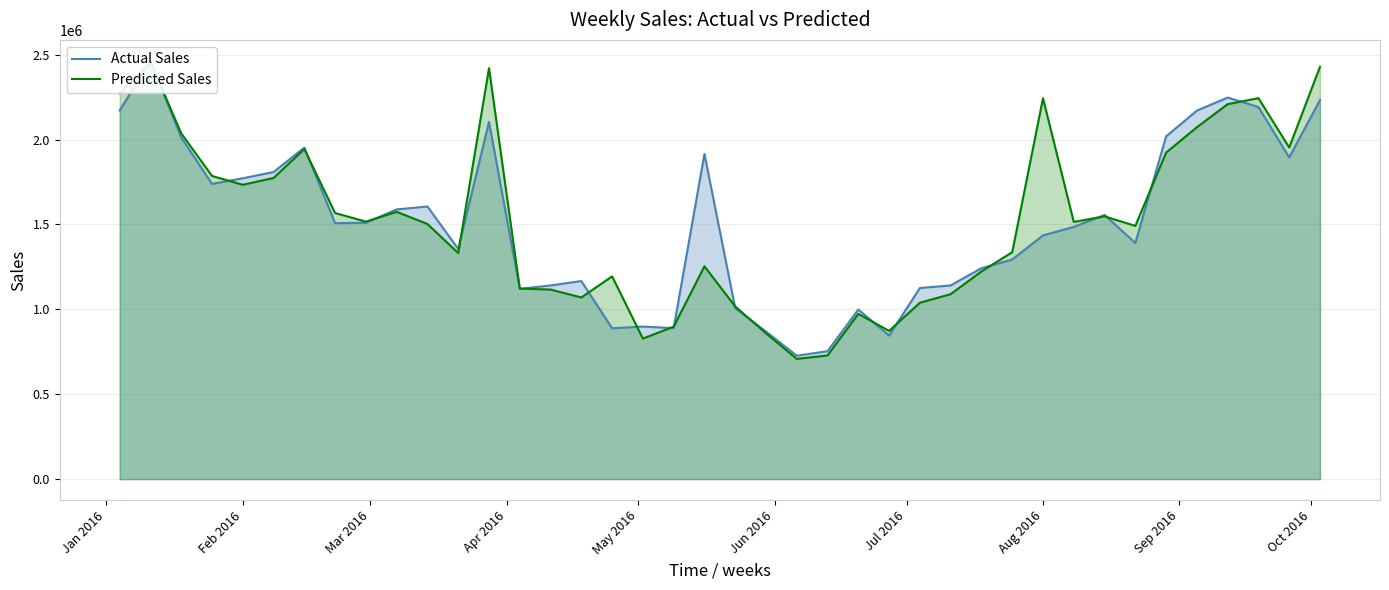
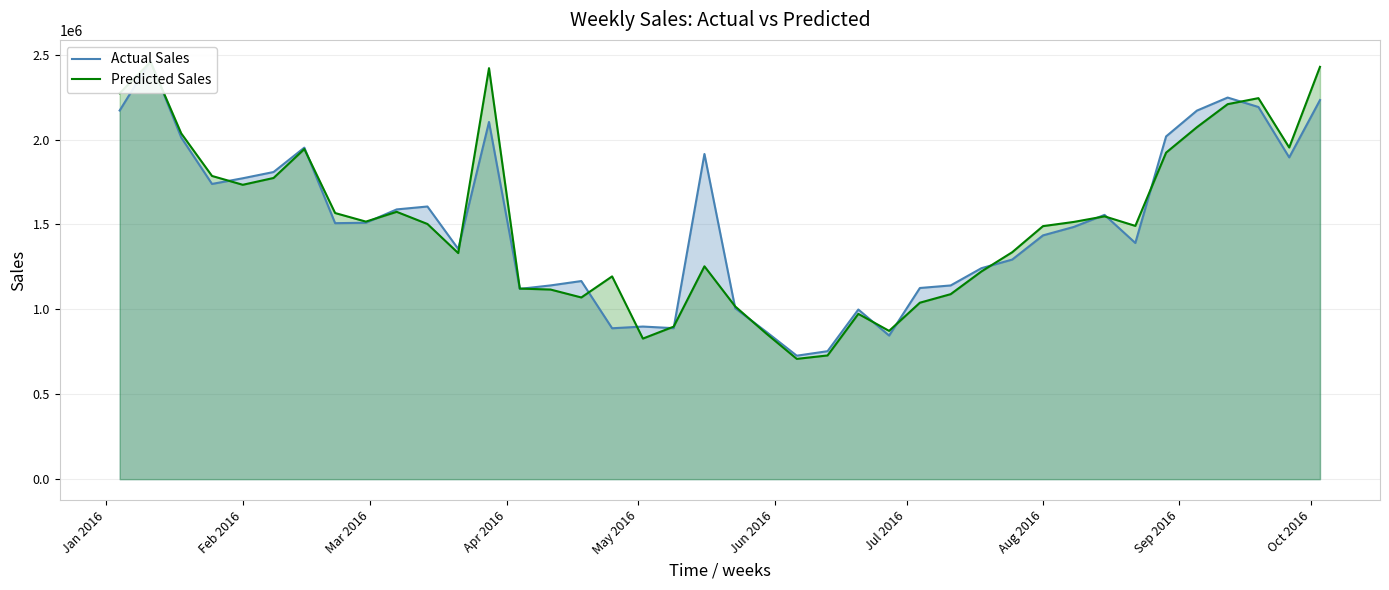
  {
    "Actual Sales": {
      "Feb 2016": 1770000,
      "Aug 2016": 1440000
    },
    "Predicted Sales": {
      "Feb 2016": 1730000,
-     "Aug 2016": 2240000
+     "Aug 2016": 1490000
    }
  }
